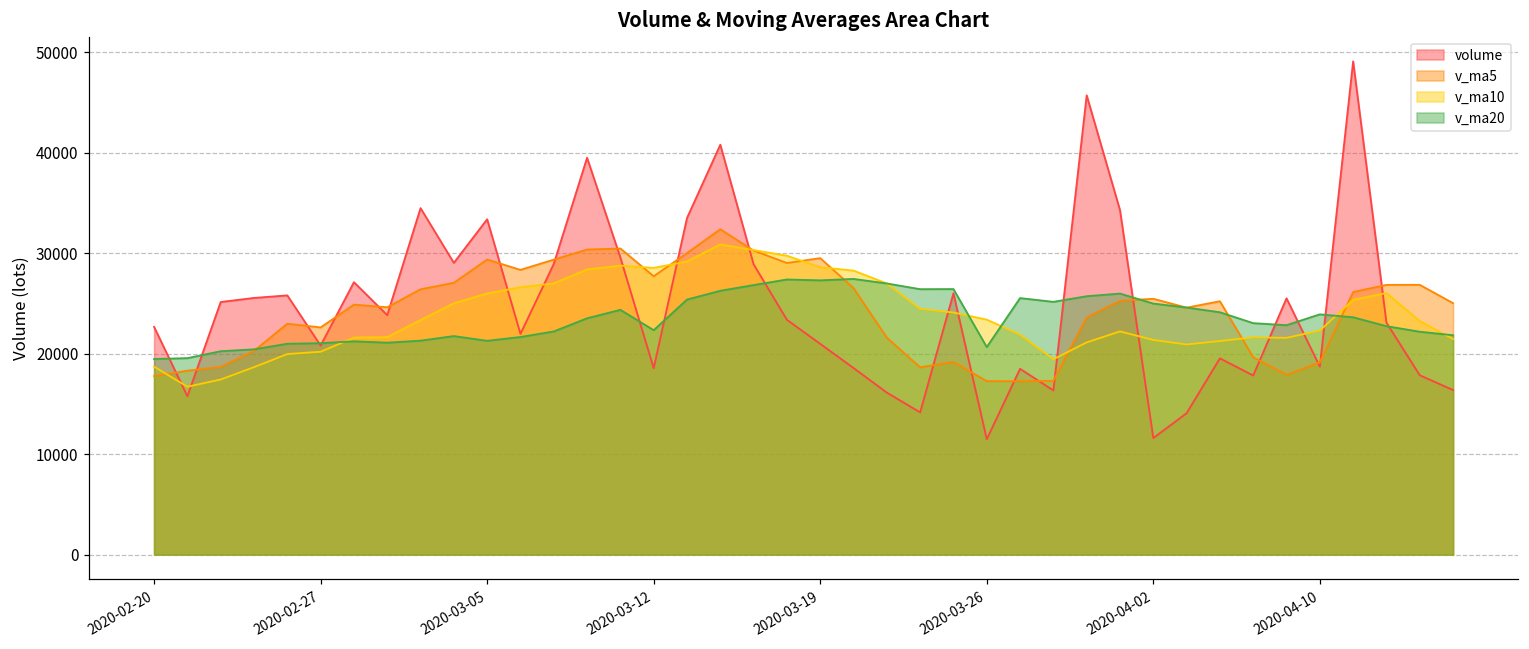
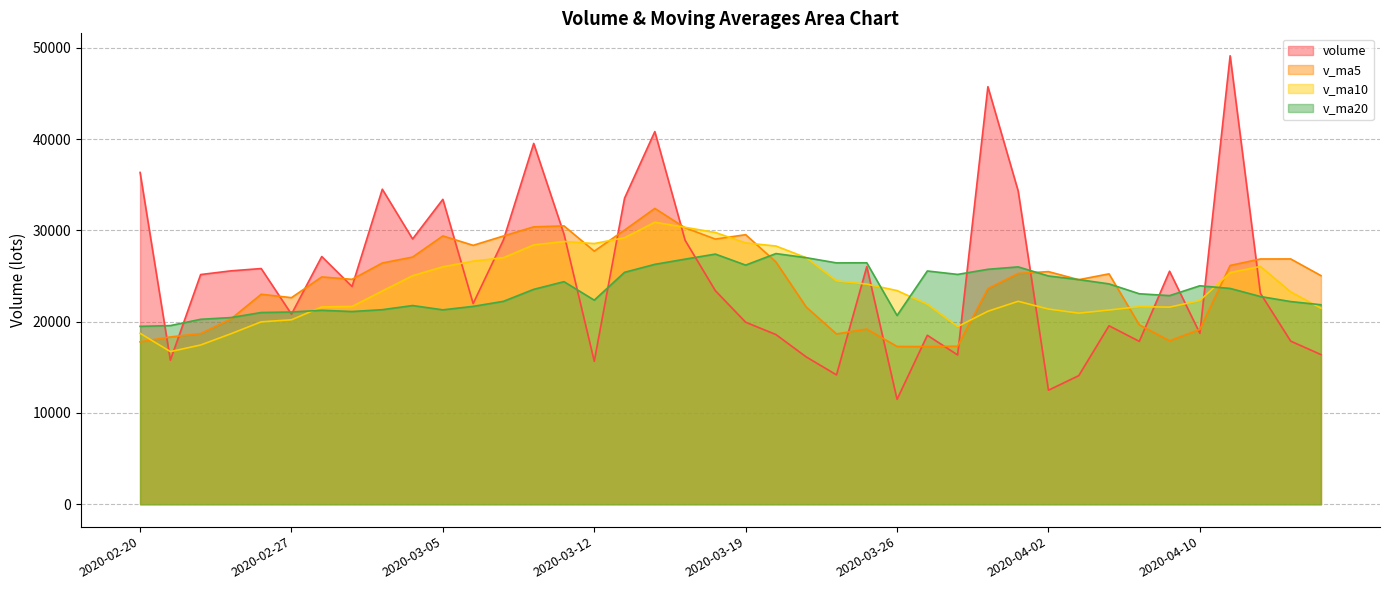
  {
    "volume": {
-     "2020-02-20": 23000,
+     "2020-02-20": 36000,
      "2020-03-05": 33000,
-     "2020-03-12": 19000,
-     "2020-03-19": 21000,
+     "2020-03-12": 16000,
+     "2020-03-19": 20000,
      "2020-03-26": 11000,
-     "2020-04-02": 11600,
+     "2020-04-02": 12500,
      "2020-04-10": 19000
    },
    "v_ma20": {
      "2020-02-20": 19000,
      "2020-03-05": 21000,
      "2020-03-12": 22000,
-     "2020-03-19": 27000,
+     "2020-03-19": 26000,
      "2020-03-26": 21000,
      "2020-04-02": 25000,
      "2020-04-10": 24000
    }
  }
